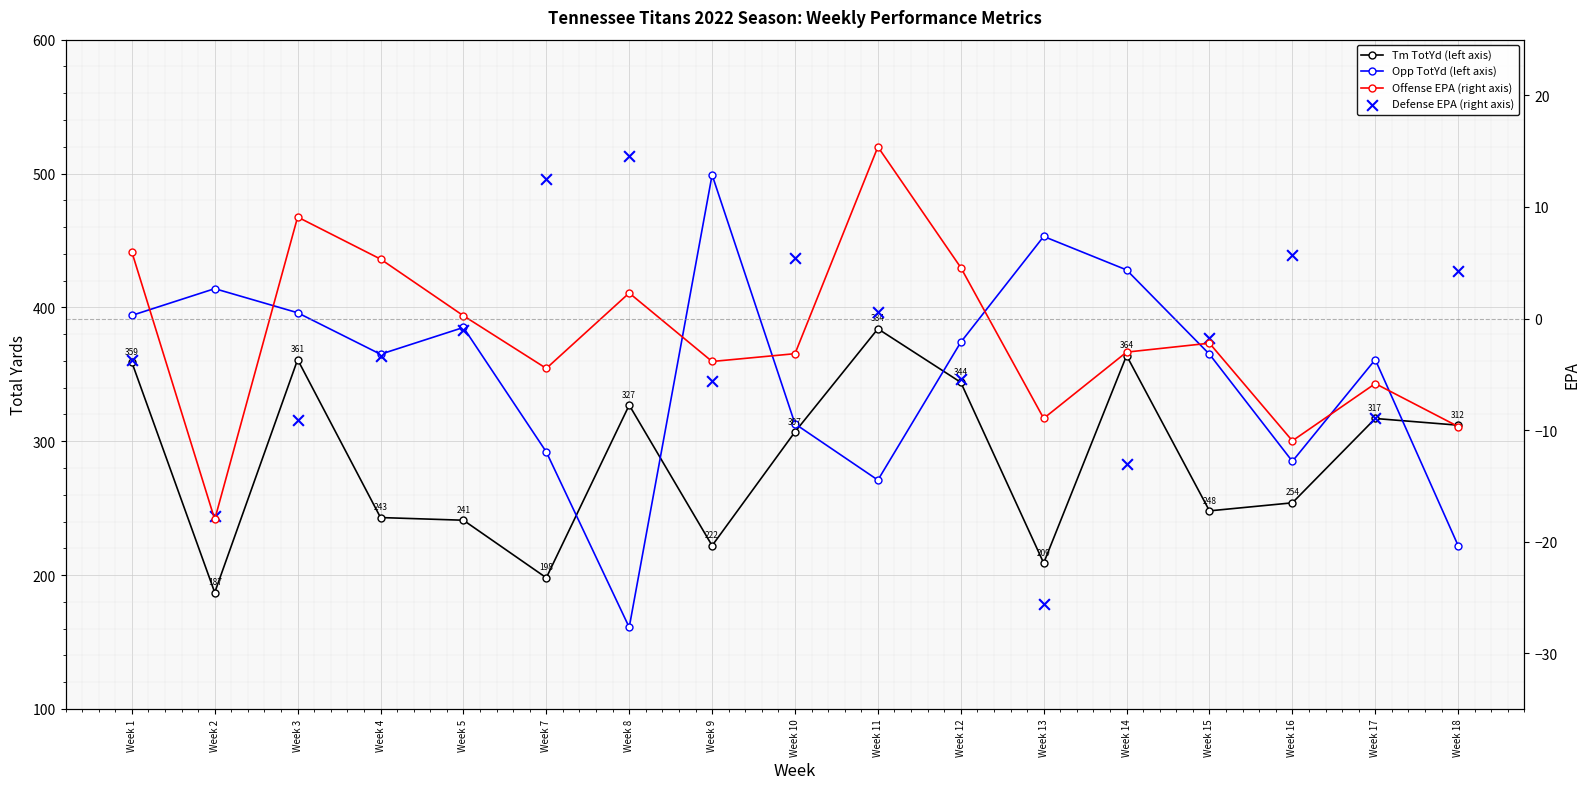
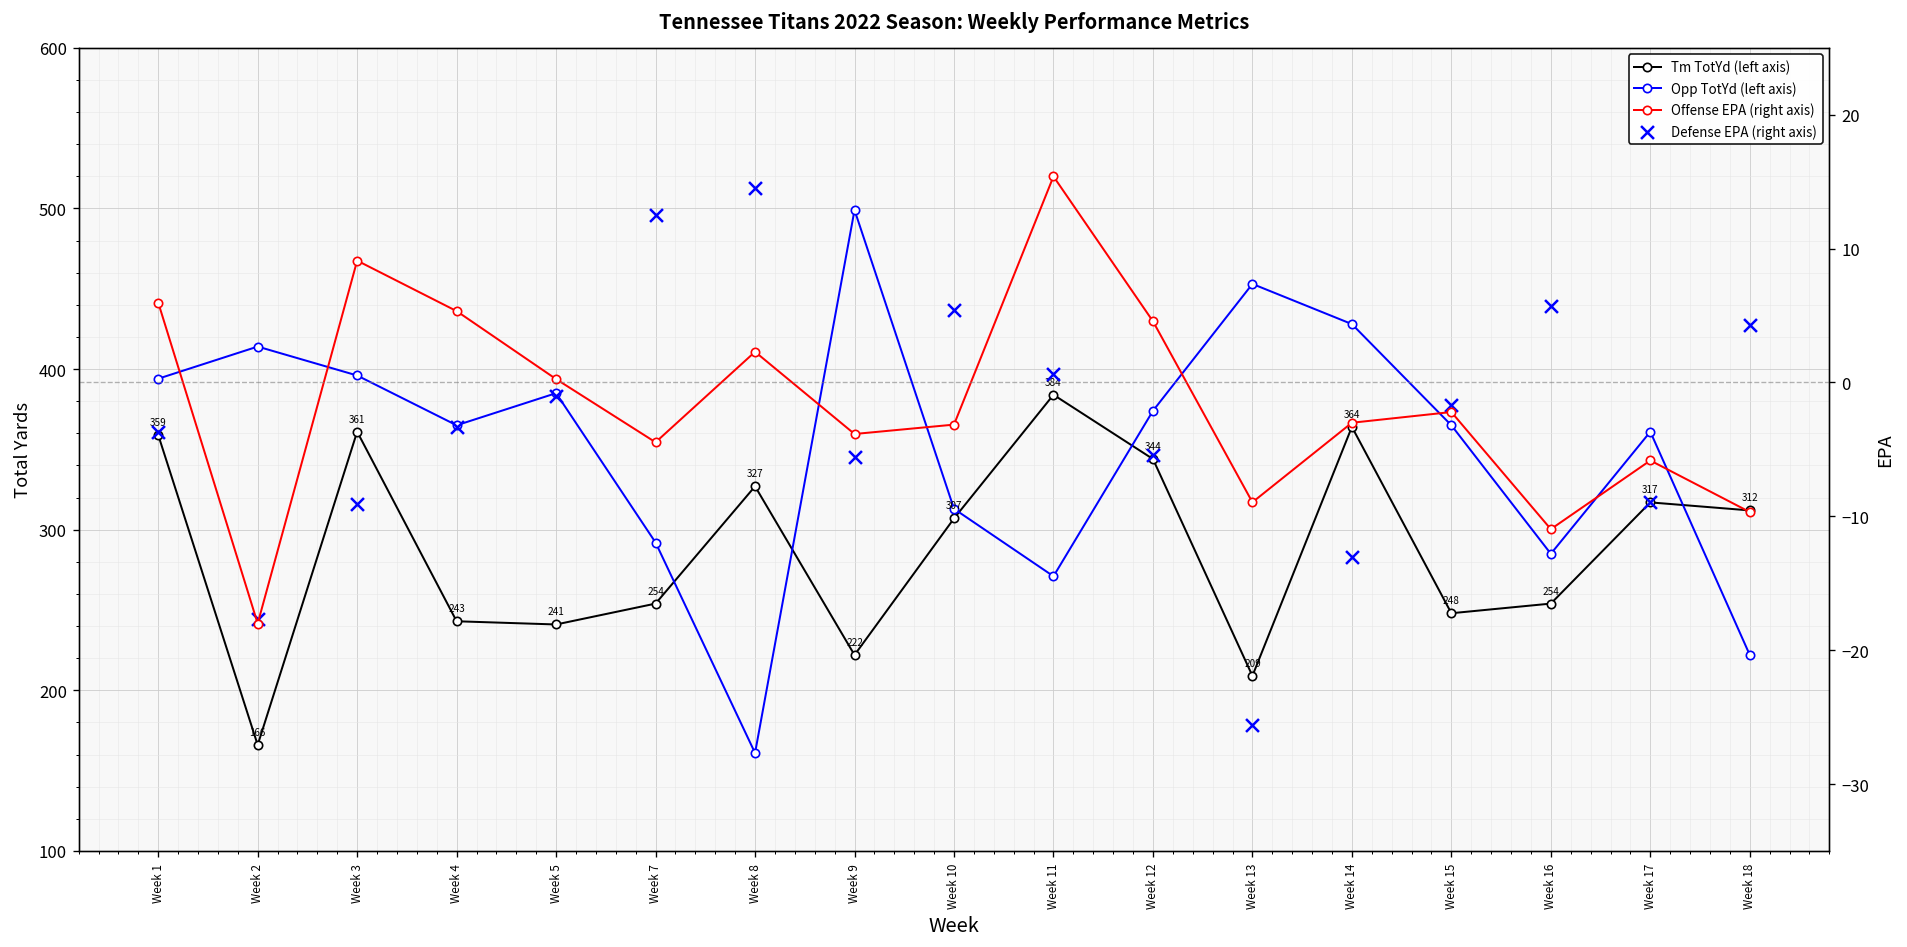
  {
    "Tm TotYd (left axis)": {
      "Week 1": 359,
-     "Week 2": 187,
+     "Week 2": 166,
      "Week 3": 361,
      "Week 4": 243,
      "Week 5": 241,
-     "Week 7": 198,
+     "Week 7": 254,
      "Week 8": 327,
      "Week 9": 222,
      "Week 12": 344,
      "Week 13": 209,
      "Week 14": 364,
      "Week 15": 248,
      "Week 16": 254,
      "Week 17": 317,
      "Week 18": 312
    }
  }
